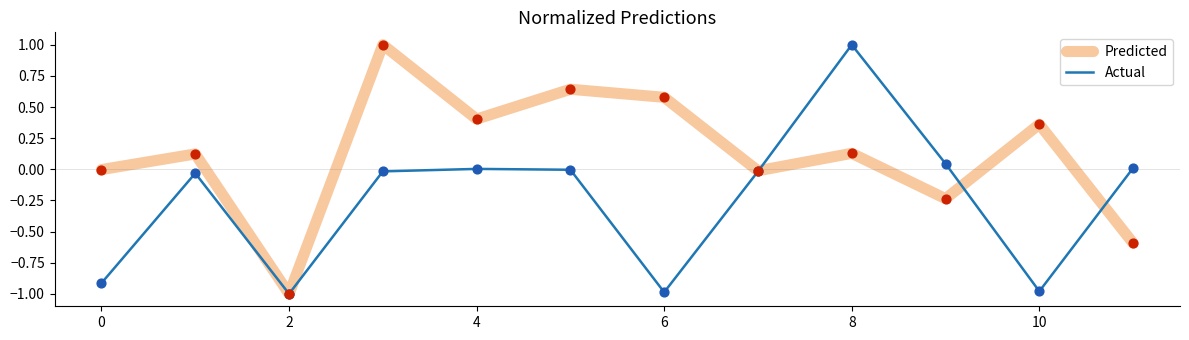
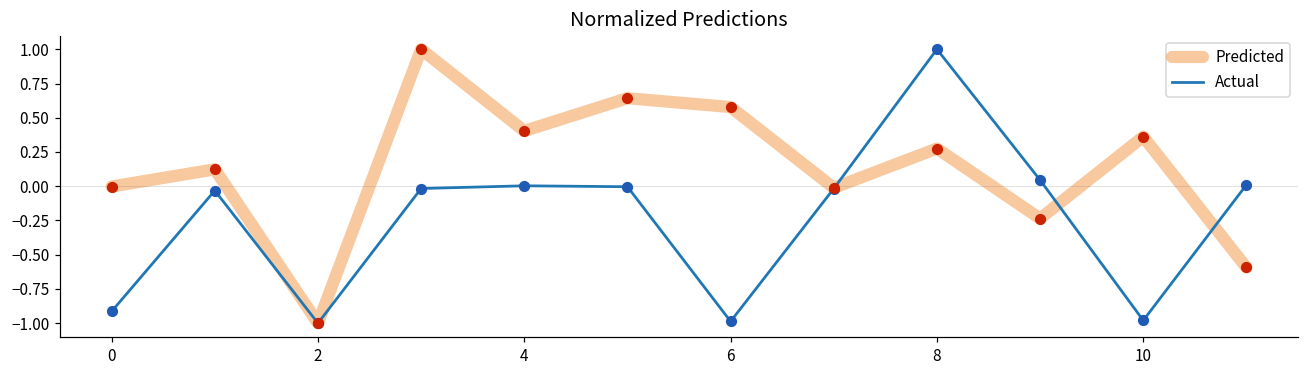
  {
    "Predicted": {
      "0": 0.00,
      "4": 0.40,
      "6": 0.58,
-     "8": 0.13,
+     "8": 0.28,
      "10": 0.36
    },
    "Actual": {
      "0": -0.91,
      "4": 0.00,
      "6": -0.99,
      "8": 1.00,
      "10": -0.98
    }
  }
